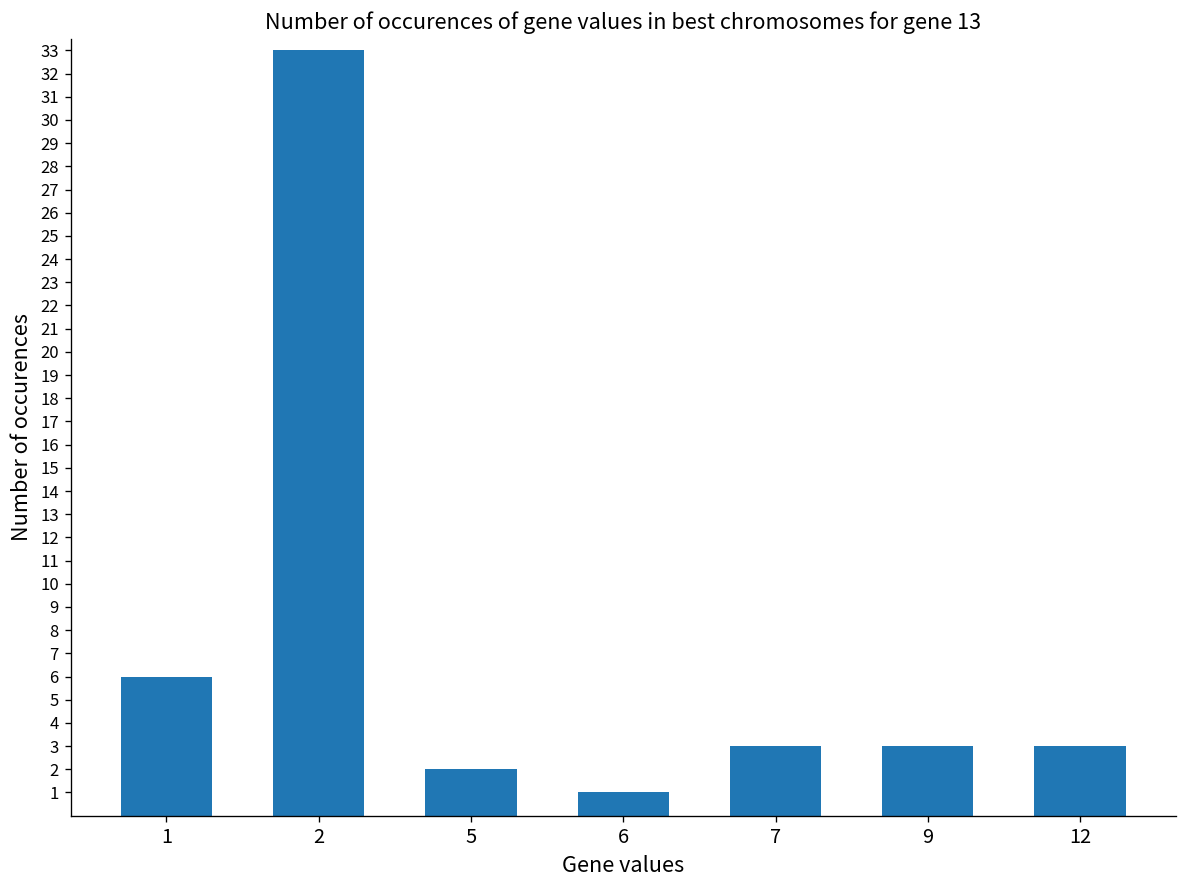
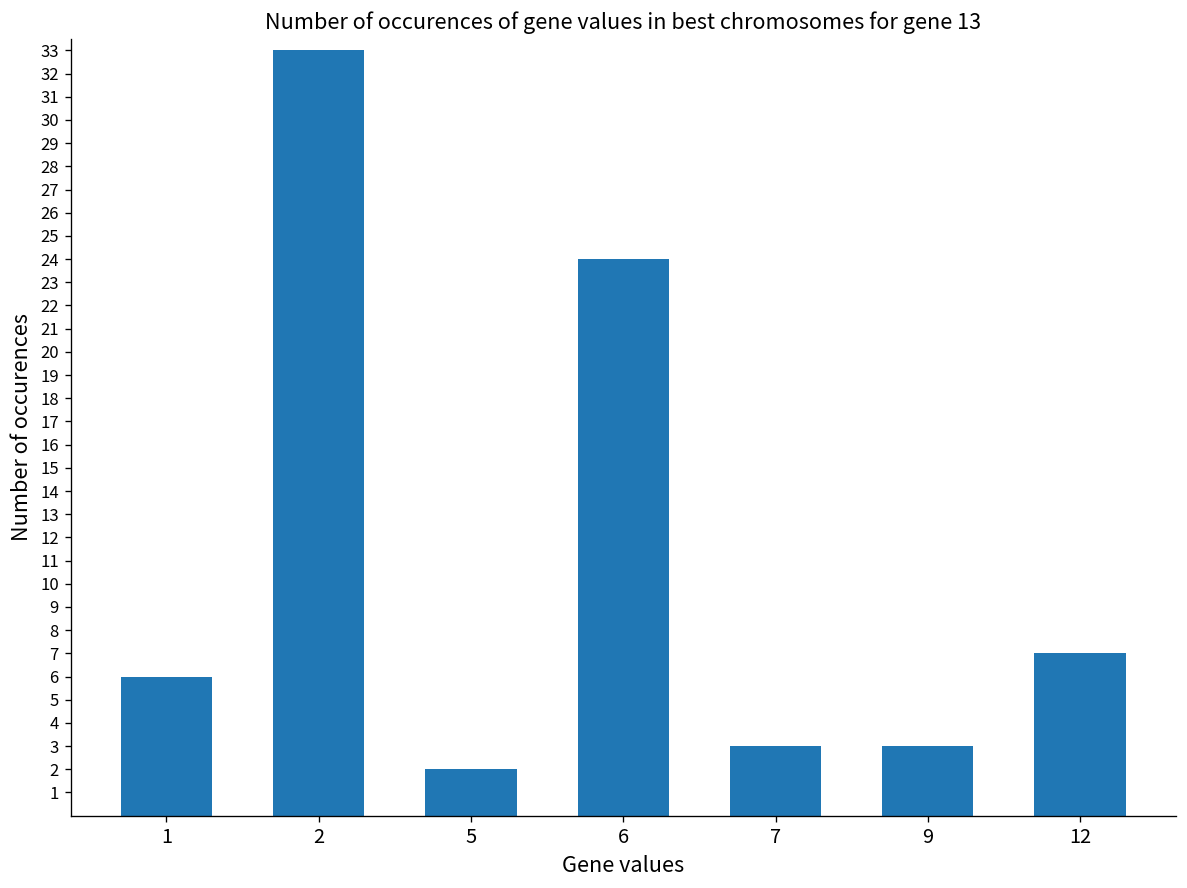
  {
    "1": 6,
    "2": 33,
    "5": 2,
-   "6": 1,
+   "6": 24,
    "7": 3,
    "9": 3,
-   "12": 3
+   "12": 7
  }
